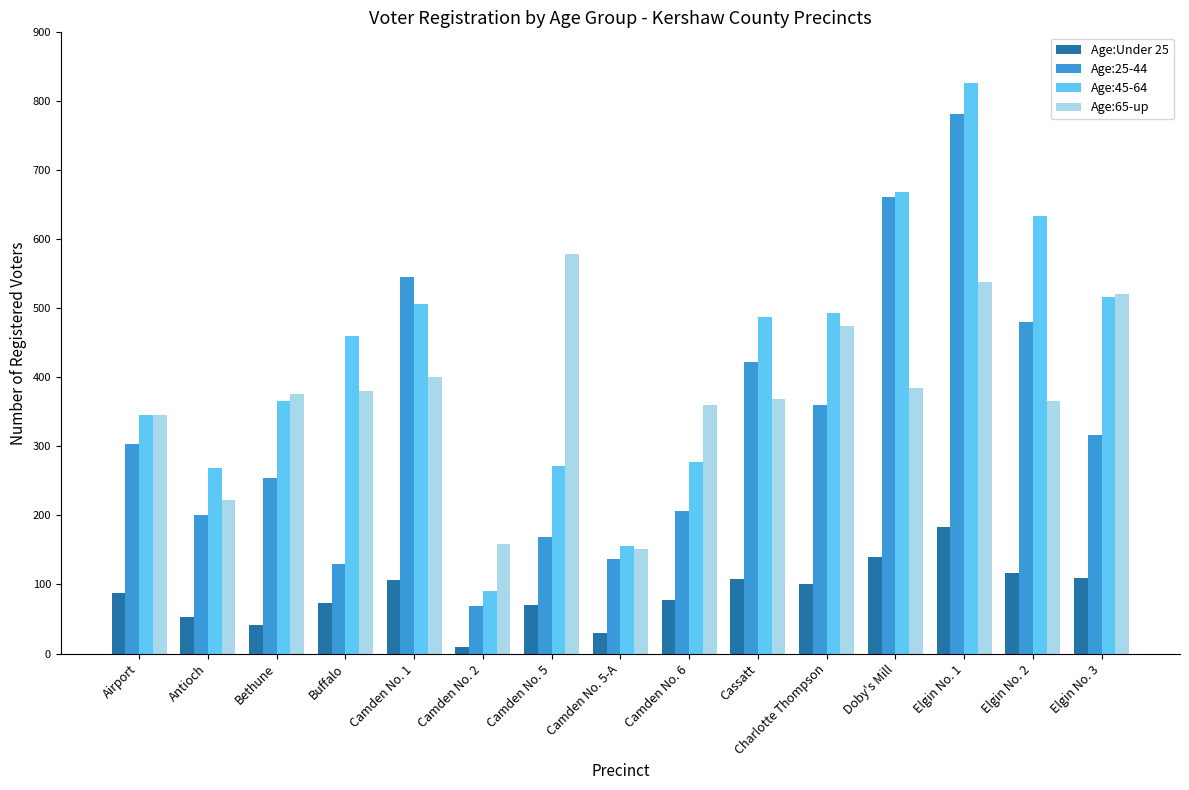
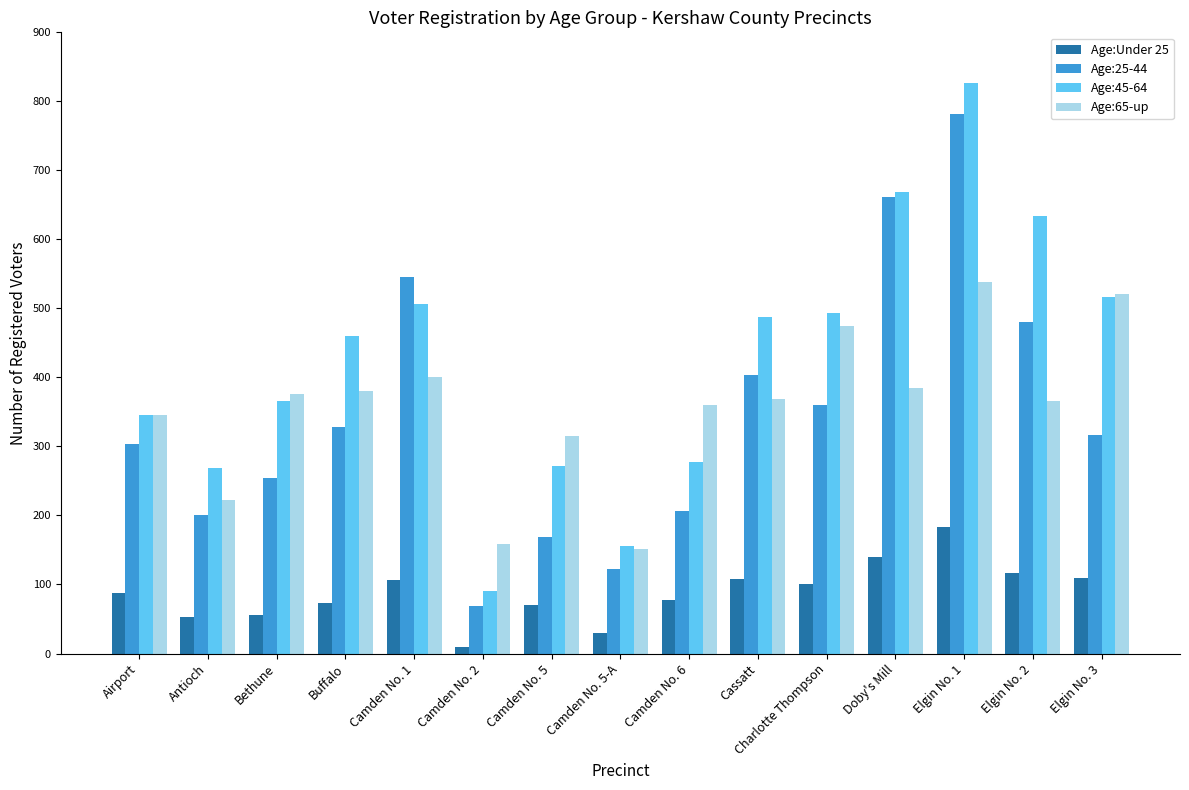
  {
    "Age:Under 25": {
      "Airport": 90,
      "Antioch": 50,
-     "Bethune": 40,
+     "Bethune": 60,
      "Buffalo": 70,
      "Camden No. 1": 110,
      "Camden No. 2": 10,
      "Camden No. 5": 70,
      "Camden No. 5-A": 30,
      "Camden No. 6": 80,
      "Cassatt": 110,
      "Charlotte Thompson": 100,
      "Doby's Mill": 140,
      "Elgin No. 1": 180,
      "Elgin No. 2": 120,
      "Elgin No. 3": 110
    },
    "Age:25-44": {
      "Airport": 300,
      "Antioch": 200,
      "Bethune": 260,
-     "Buffalo": 130,
+     "Buffalo": 330,
      "Camden No. 1": 550,
      "Camden No. 2": 70,
      "Camden No. 5": 170,
-     "Camden No. 5-A": 140,
+     "Camden No. 5-A": 120,
      "Camden No. 6": 210,
-     "Cassatt": 420,
+     "Cassatt": 400,
      "Charlotte Thompson": 360,
      "Doby's Mill": 660,
      "Elgin No. 1": 780,
      "Elgin No. 2": 480,
      "Elgin No. 3": 320
    },
    "Age:45-64": {
      "Airport": 350,
      "Antioch": 270,
      "Bethune": 370,
      "Buffalo": 460,
      "Camden No. 1": 510,
      "Camden No. 2": 90,
      "Camden No. 5": 270,
      "Camden No. 5-A": 160,
      "Camden No. 6": 280,
      "Cassatt": 490,
      "Charlotte Thompson": 490,
      "Doby's Mill": 670,
      "Elgin No. 1": 830,
      "Elgin No. 2": 630,
      "Elgin No. 3": 520
    },
    "Age:65-up": {
      "Airport": 350,
      "Antioch": 220,
      "Bethune": 380,
      "Buffalo": 380,
      "Camden No. 1": 400,
      "Camden No. 2": 160,
-     "Camden No. 5": 580,
+     "Camden No. 5": 320,
      "Camden No. 5-A": 150,
      "Camden No. 6": 360,
      "Cassatt": 370,
      "Charlotte Thompson": 470,
      "Doby's Mill": 380,
      "Elgin No. 1": 540,
      "Elgin No. 2": 370,
      "Elgin No. 3": 520
    }
  }
